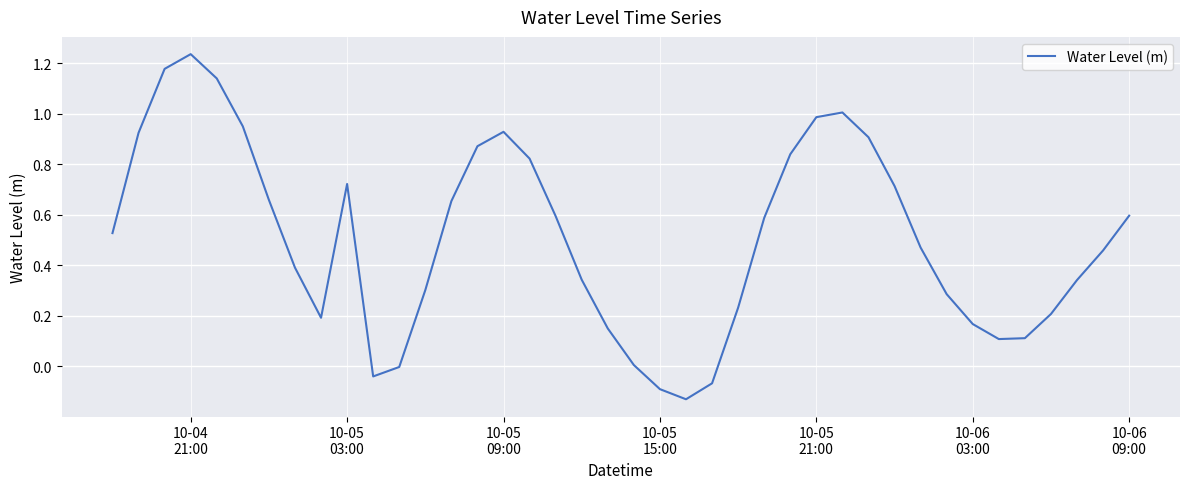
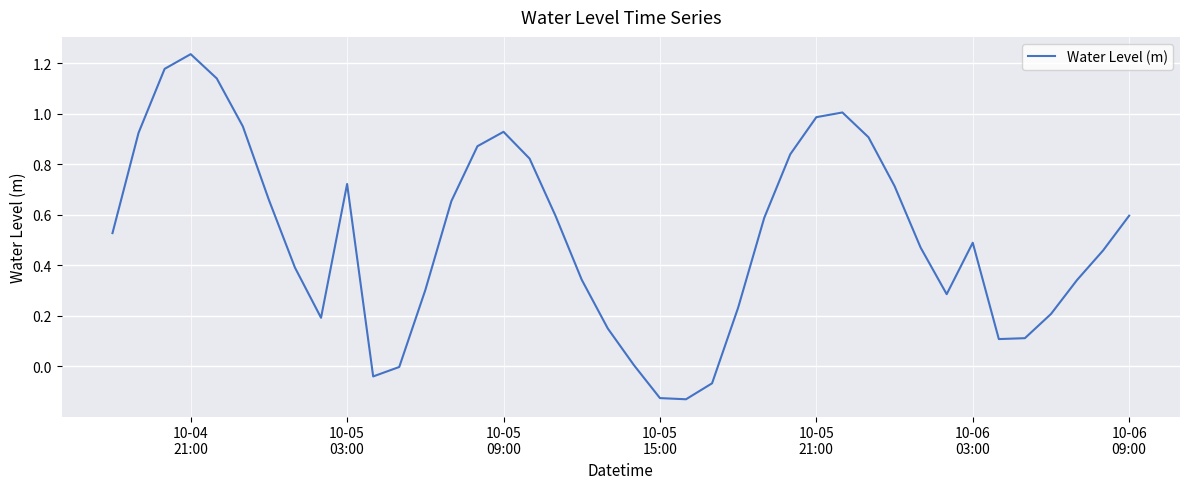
  {
    "10-04 21:00": 1.24,
    "10-05 03:00": 0.72,
    "10-05 09:00": 0.93,
-   "10-05 15:00": -0.09,
+   "10-05 15:00": -0.13,
    "10-05 21:00": 0.99,
-   "10-06 03:00": 0.17,
+   "10-06 03:00": 0.49,
    "10-06 09:00": 0.60
  }
